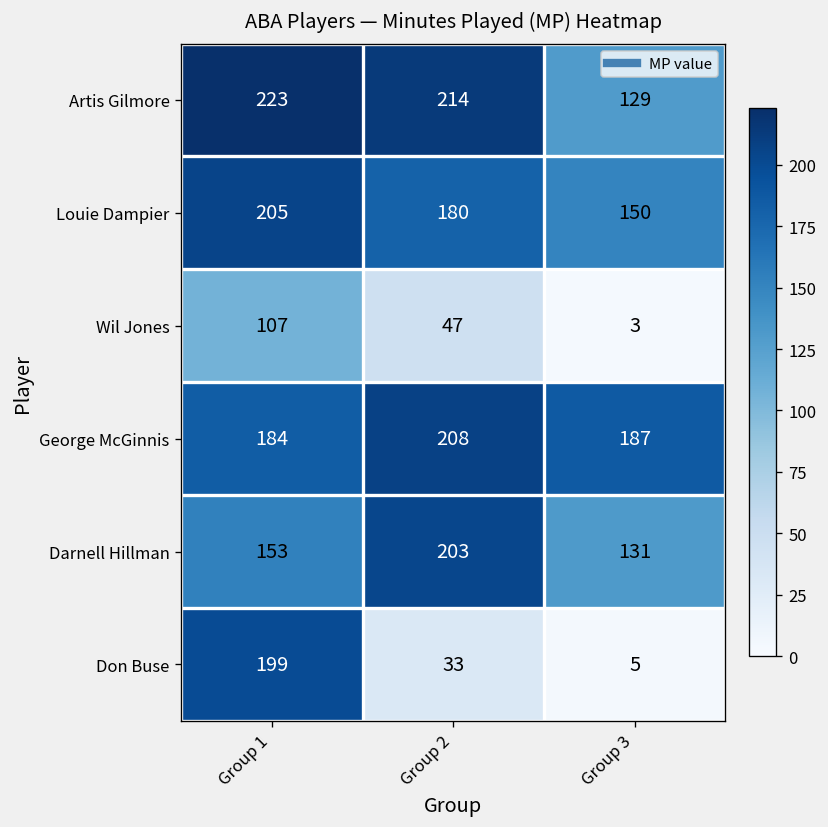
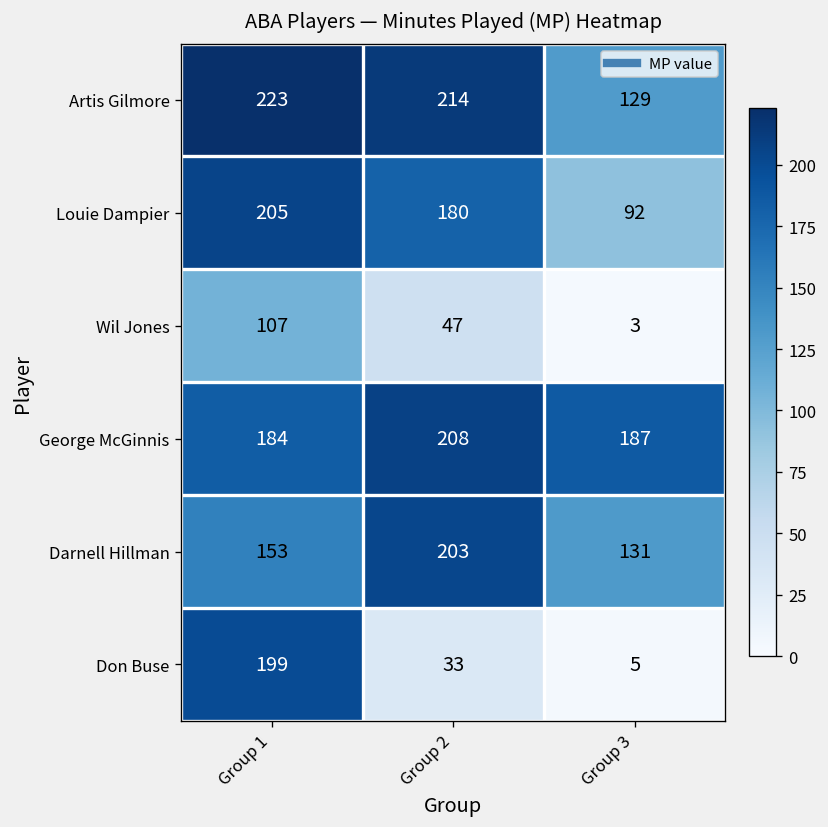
  {
    "Artis Gilmore": {
      "Group 1": 223,
      "Group 2": 214,
      "Group 3": 129
    },
    "Louie Dampier": {
      "Group 1": 205,
      "Group 2": 180,
-     "Group 3": 150
+     "Group 3": 92
    },
    "Wil Jones": {
      "Group 1": 107,
      "Group 2": 47,
      "Group 3": 3
    },
    "George McGinnis": {
      "Group 1": 184,
      "Group 2": 208,
      "Group 3": 187
    },
    "Darnell Hillman": {
      "Group 1": 153,
      "Group 2": 203,
      "Group 3": 131
    },
    "Don Buse": {
      "Group 1": 199,
      "Group 2": 33,
      "Group 3": 5
    }
  }
